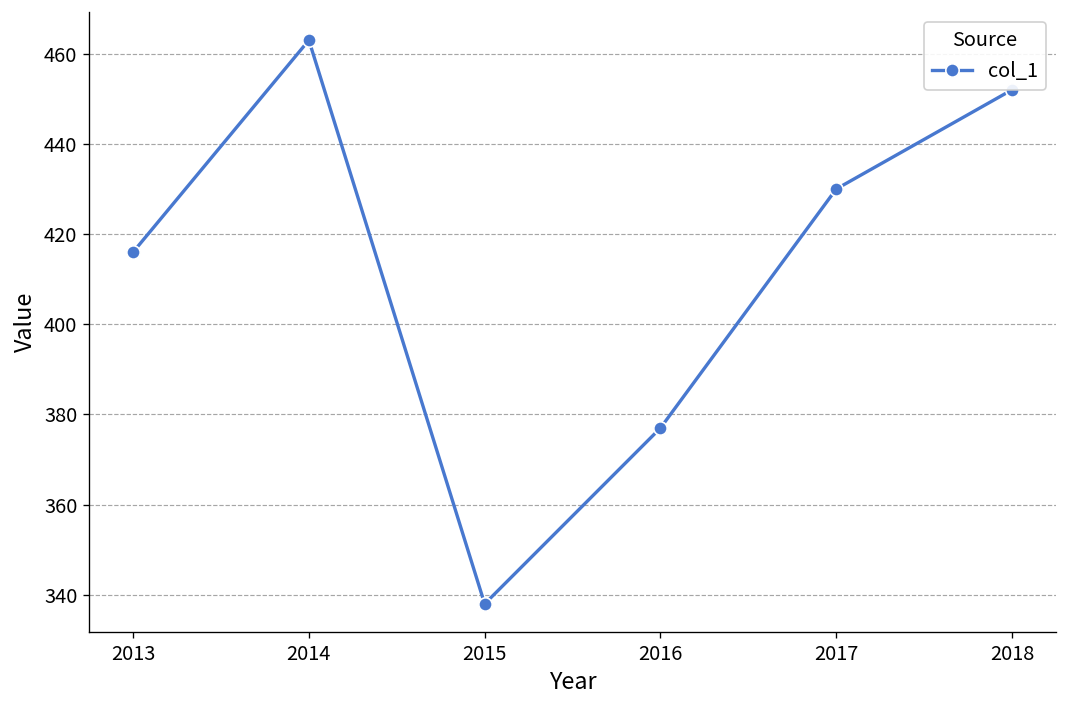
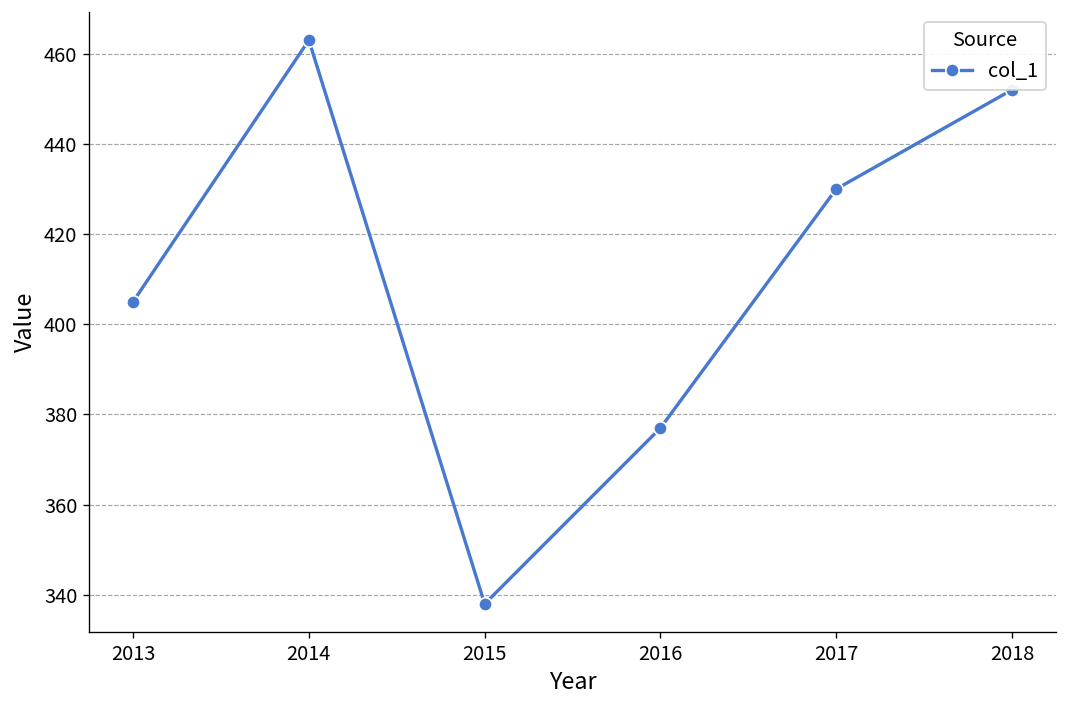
  {
-   "2013": 416,
+   "2013": 405,
    "2014": 463,
    "2015": 338,
    "2016": 377,
    "2017": 430,
    "2018": 452
  }
